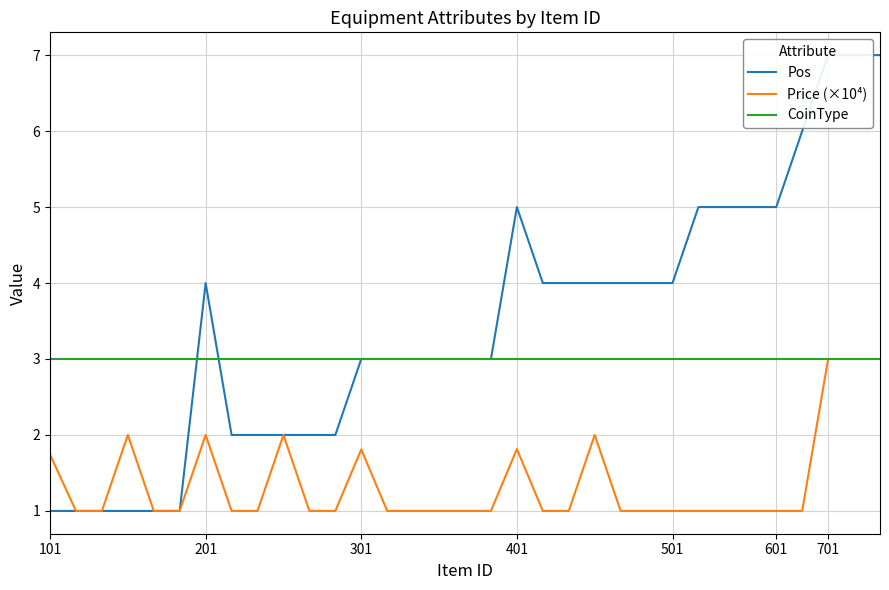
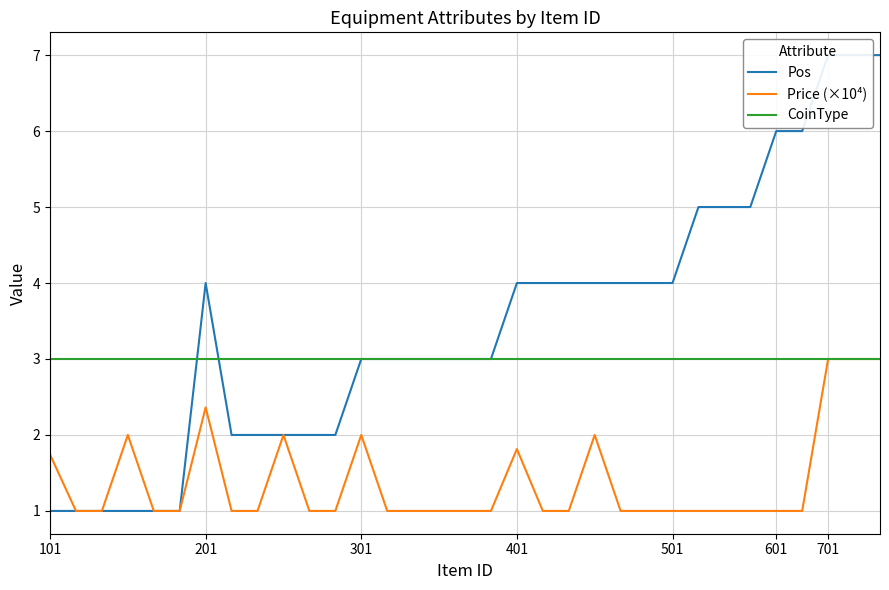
  {
    "Pos": {
      "101": 1,
      "201": 4,
-     "401": 5,
+     "401": 4,
      "501": 4,
-     "601": 5
+     "601": 6
    },
    "Price (×10⁴)": {
      "101": 1.7,
-     "201": 2.0,
-     "301": 1.8,
+     "201": 2.4,
+     "301": 2.0,
      "401": 1.8,
      "501": 1.0,
      "601": 1.0
    },
    "CoinType": {
      "101": 3.0,
      "201": 3.0,
      "401": 3.0,
      "501": 3.0,
      "601": 3.0
    }
  }
